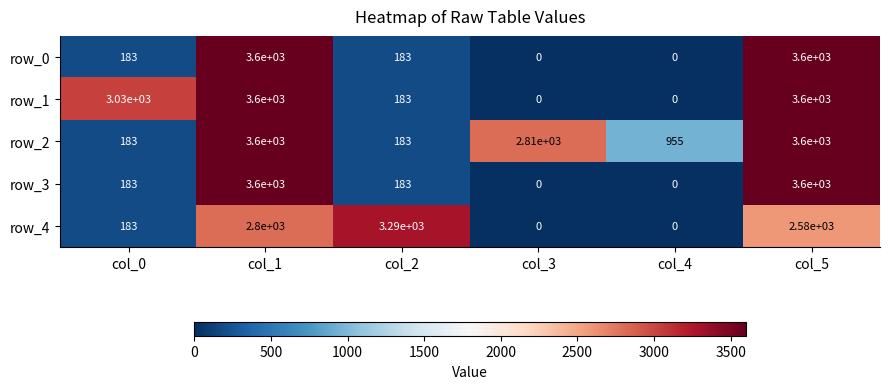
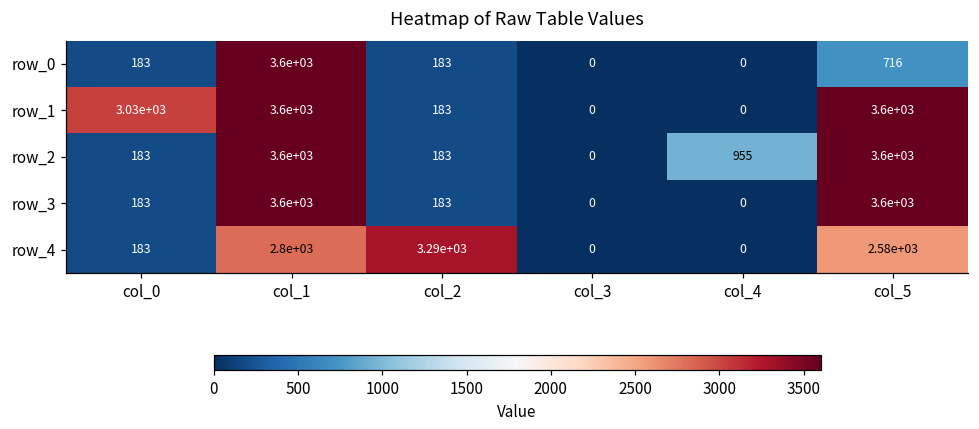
  {
    "row_0": {
      "col_0": "183",
      "col_1": "3.6e+03",
      "col_2": "183",
      "col_3": "0",
      "col_4": "0",
-     "col_5": "3.6e+03"
+     "col_5": "716"
    },
    "row_1": {
      "col_0": "3.03e+03",
      "col_1": "3.6e+03",
      "col_2": "183",
      "col_3": "0",
      "col_4": "0",
      "col_5": "3.6e+03"
    },
    "row_2": {
      "col_0": "183",
      "col_1": "3.6e+03",
      "col_2": "183",
-     "col_3": "2.81e+03",
+     "col_3": "0",
      "col_4": "955",
      "col_5": "3.6e+03"
    },
    "row_3": {
      "col_0": "183",
      "col_1": "3.6e+03",
      "col_2": "183",
      "col_3": "0",
      "col_4": "0",
      "col_5": "3.6e+03"
    },
    "row_4": {
      "col_0": "183",
      "col_1": "2.8e+03",
      "col_2": "3.29e+03",
      "col_3": "0",
      "col_4": "0",
      "col_5": "2.58e+03"
    }
  }
